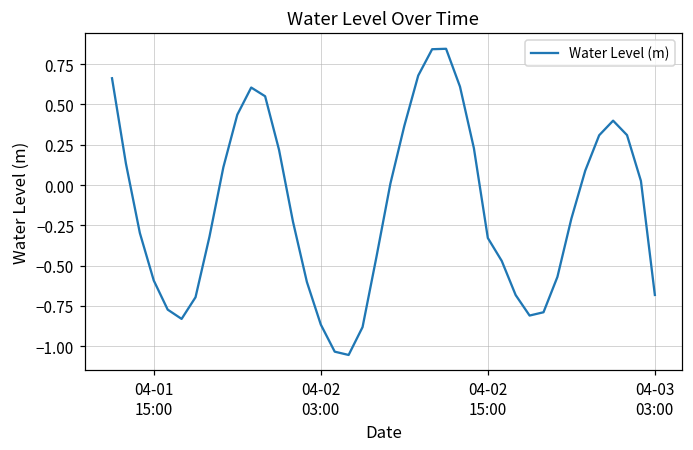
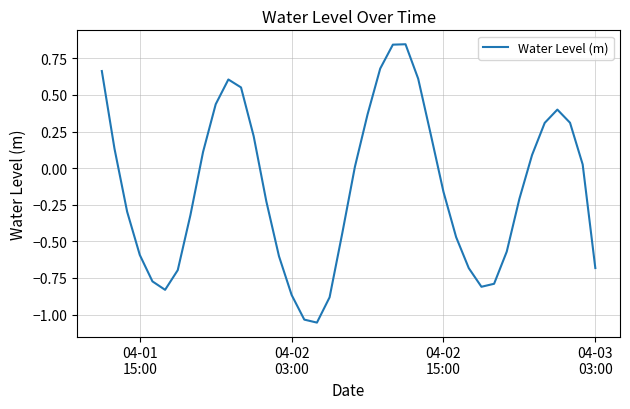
  {
    "04-01 15:00": -0.59,
    "04-02 03:00": -0.87,
-   "04-02 15:00": -0.33,
+   "04-02 15:00": -0.16,
    "04-03 03:00": -0.68
  }
